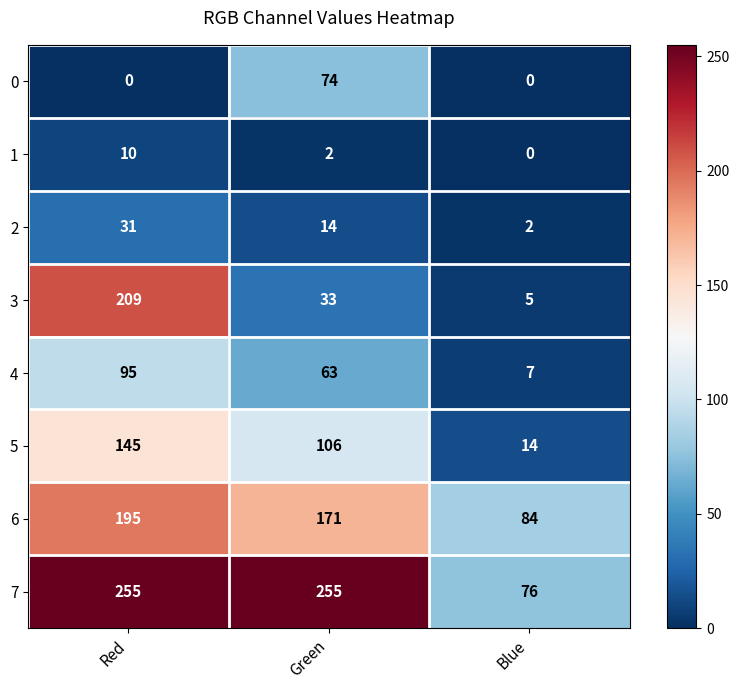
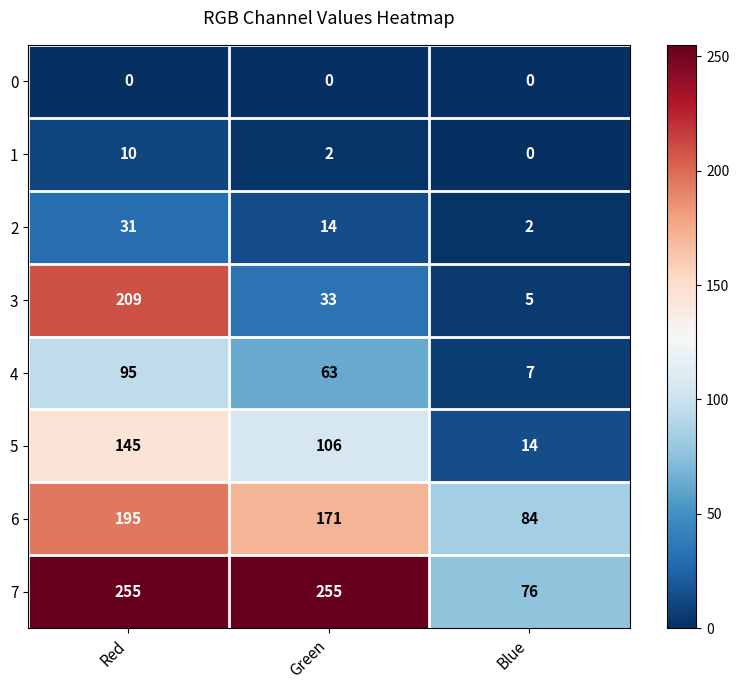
  {
    "0": {
      "Red": 0,
-     "Green": 74,
+     "Green": 0,
      "Blue": 0
    },
    "1": {
      "Red": 10,
      "Green": 2,
      "Blue": 0
    },
    "2": {
      "Red": 31,
      "Green": 14,
      "Blue": 2
    },
    "3": {
      "Red": 209,
      "Green": 33,
      "Blue": 5
    },
    "4": {
      "Red": 95,
      "Green": 63,
      "Blue": 7
    },
    "5": {
      "Red": 145,
      "Green": 106,
      "Blue": 14
    },
    "6": {
      "Red": 195,
      "Green": 171,
      "Blue": 84
    },
    "7": {
      "Red": 255,
      "Green": 255,
      "Blue": 76
    }
  }
